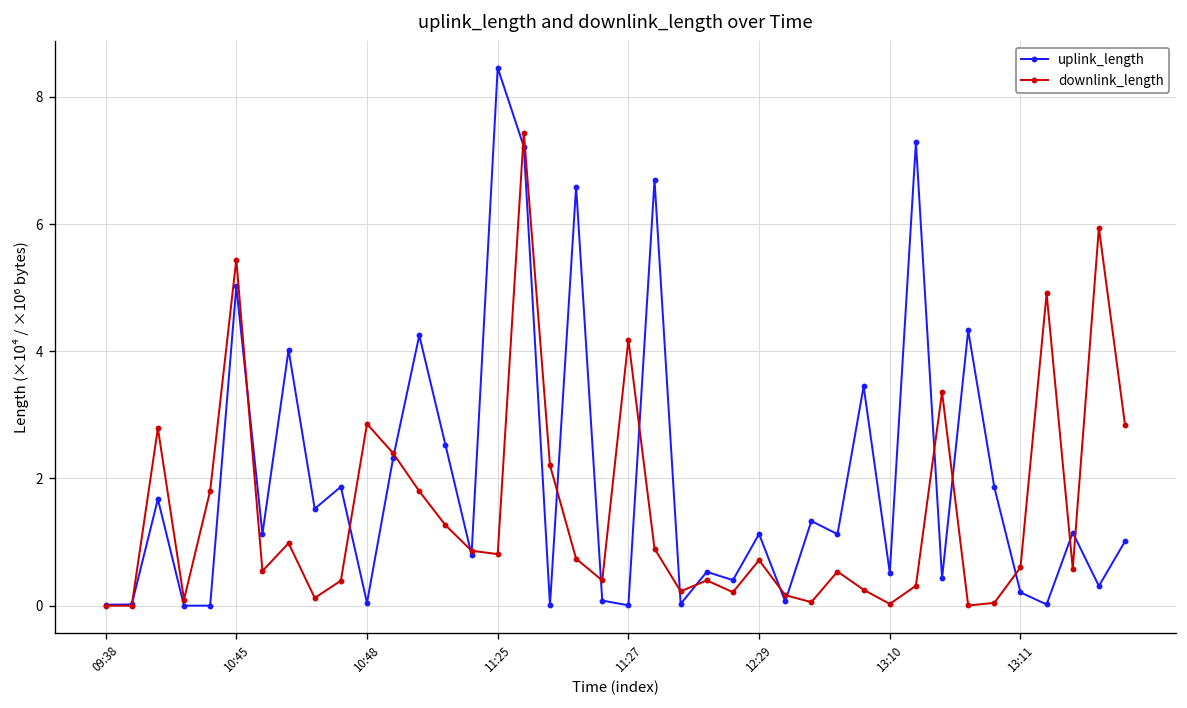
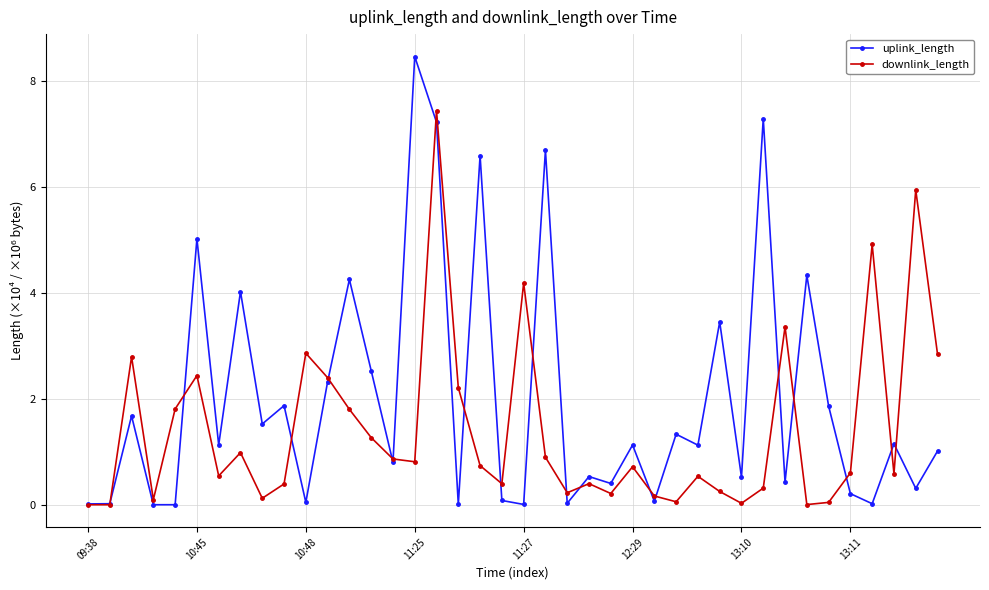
  {
    "uplink_length": {
      "10:45": 5.0,
      "11:27": 0.0
    },
    "downlink_length": {
-     "10:45": 5.4,
+     "10:45": 2.4,
      "11:27": 4.2
    }
  }
